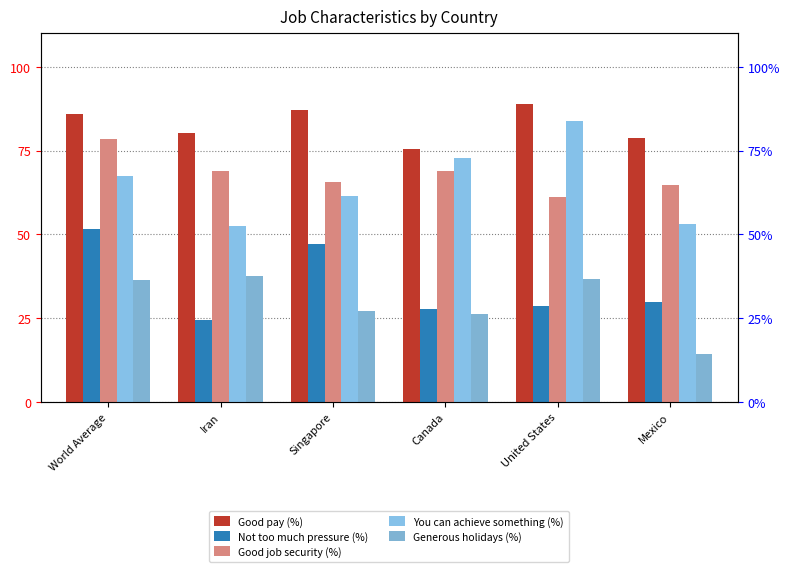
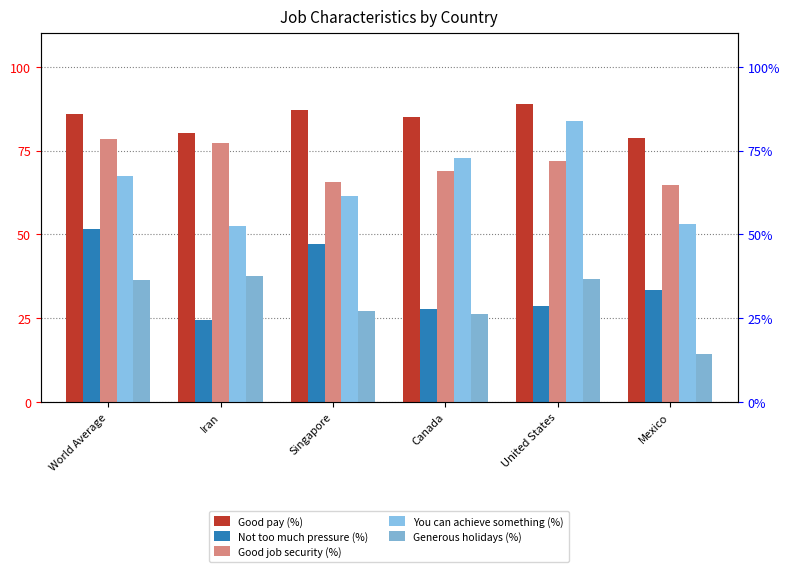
  {
    "Good pay (%)": {
      "World Average": 86,
      "Iran": 80,
      "Singapore": 87,
-     "Canada": 76,
+     "Canada": 85,
      "United States": 89,
      "Mexico": 79
    },
    "Not too much pressure (%)": {
      "World Average": 52,
      "Iran": 25,
      "Singapore": 47,
      "Canada": 28,
      "United States": 29,
-     "Mexico": 30
+     "Mexico": 33
    },
    "Good job security (%)": {
      "World Average": 78,
-     "Iran": 69,
+     "Iran": 77,
      "Singapore": 66,
      "Canada": 69,
-     "United States": 61,
+     "United States": 72,
      "Mexico": 65
    }
  }
